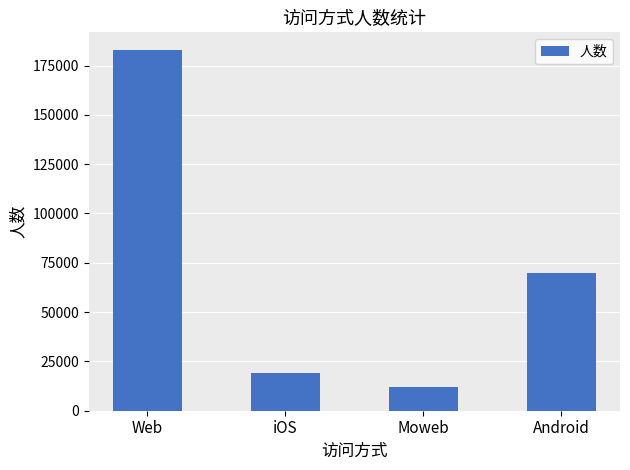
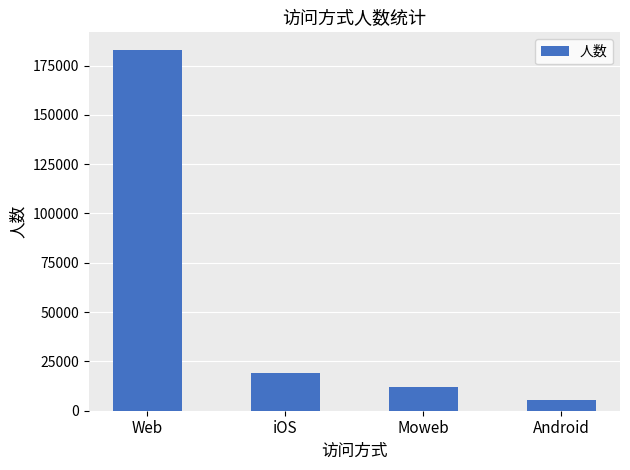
  {
    "Web": 183000,
    "iOS": 19000,
    "Moweb": 12000,
-   "Android": 70000
+   "Android": 5000
  }
